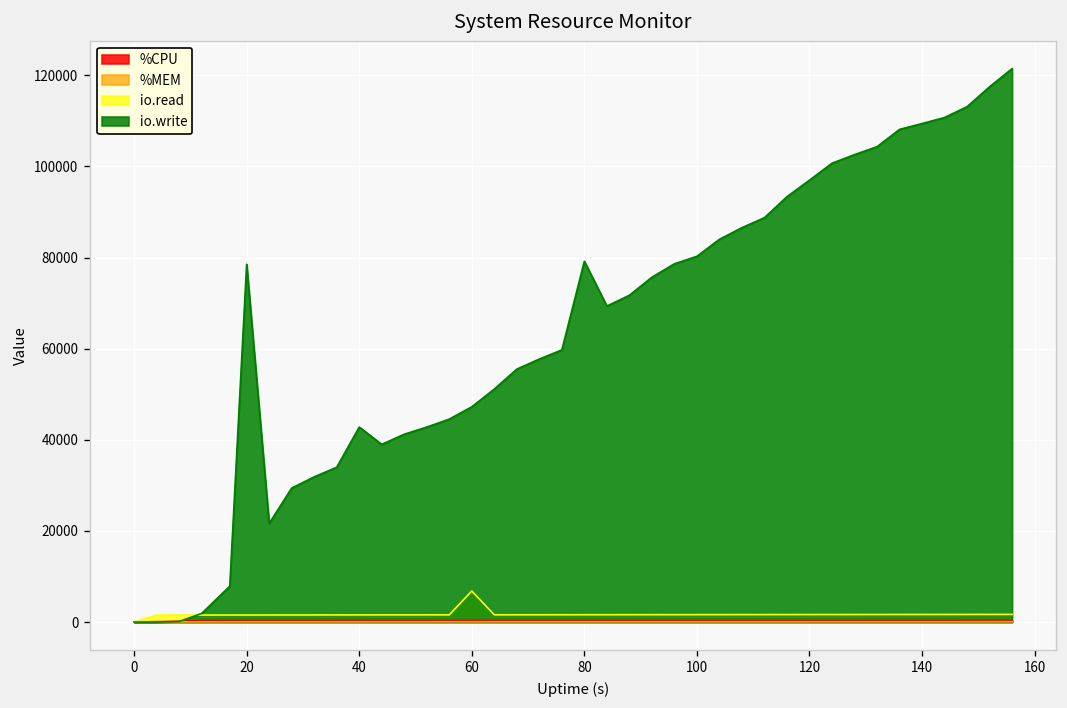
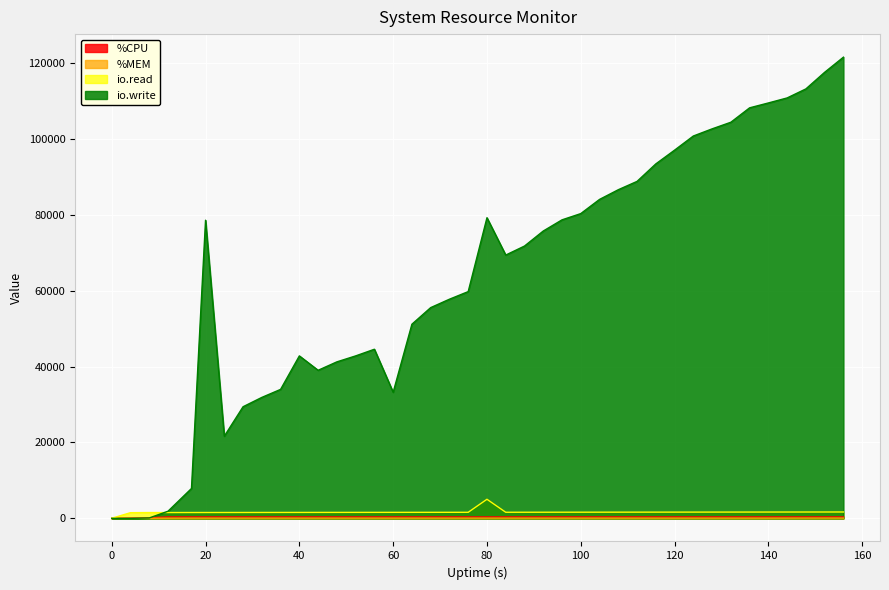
  {
    "io.read": {
      "20": 2000,
      "40": 2000,
-     "60": 7000,
-     "80": 2000,
+     "60": 2000,
+     "80": 5000,
      "100": 2000,
      "120": 2000,
      "140": 2000
    },
    "io.write": {
      "20": 79000,
      "40": 43000,
-     "60": 47000,
+     "60": 33000,
      "80": 79000,
      "100": 80000,
      "120": 97000,
      "140": 109000
    }
  }
